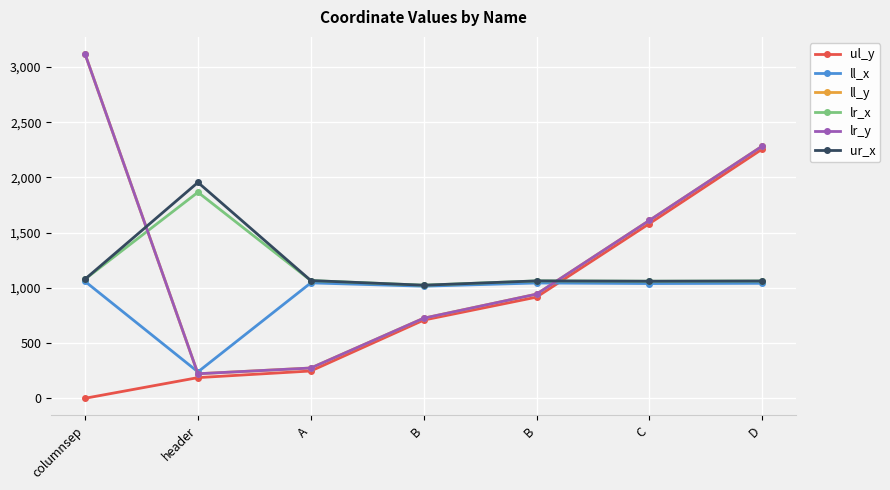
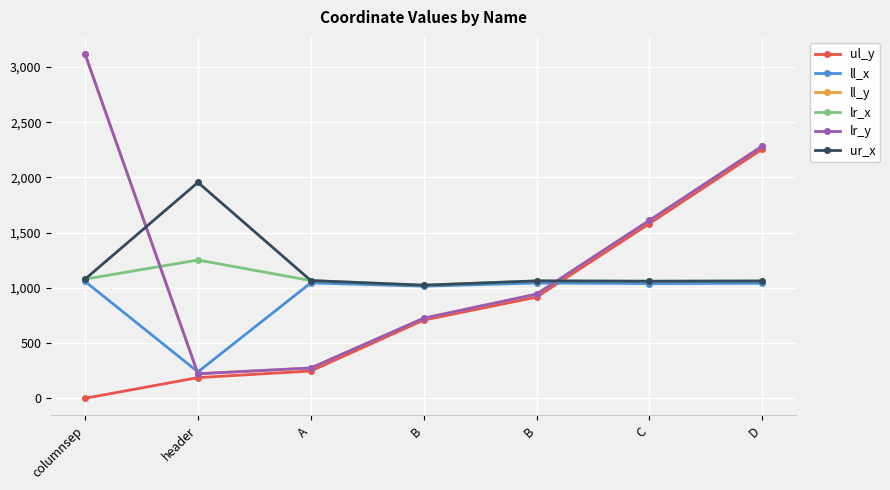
  {
    "ul_y": {
      "columnsep": "0",
      "header": "190",
      "A": "250",
      "C": "1,580",
      "D": "2,260"
    },
    "lr_y": {
      "columnsep": "3,120",
      "A": "270",
      "C": "1,610",
      "D": "2,280"
    },
    "lr_x": {
-     "header": "1,870"
+     "header": "1,250"
    },
    "ur_x": {
      "header": "1,960"
    }
  }
